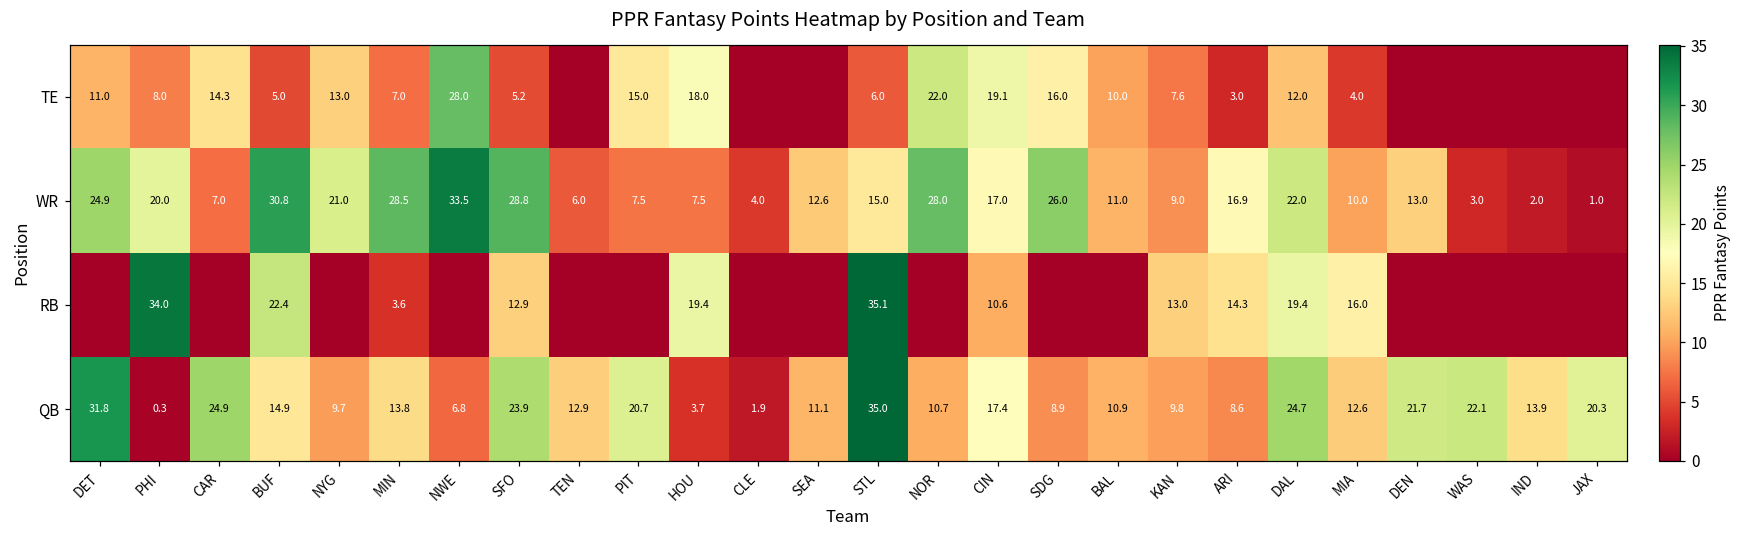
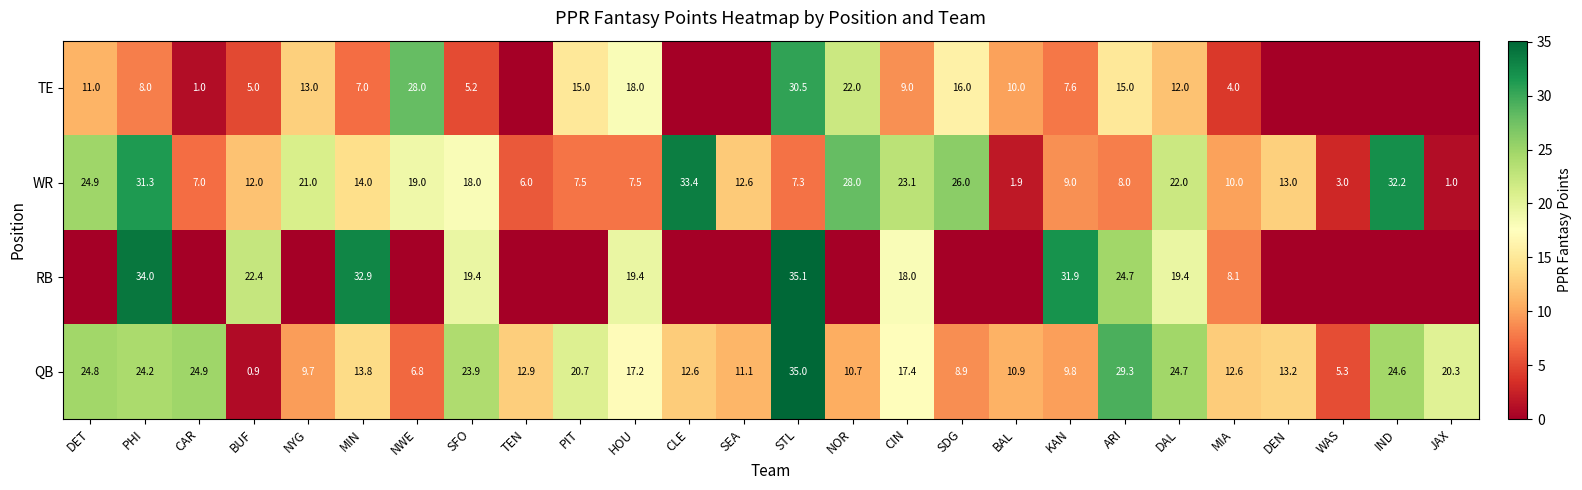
  {
    "TE": {
      "DET": 11.0,
      "PHI": 8.0,
-     "CAR": 14.3,
+     "CAR": 1.0,
      "BUF": 5.0,
      "NYG": 13.0,
      "MIN": 7.0,
      "NWE": 28.0,
      "SFO": 5.2,
      "PIT": 15.0,
      "HOU": 18.0,
-     "STL": 6.0,
+     "STL": 30.5,
      "NOR": 22.0,
-     "CIN": 19.1,
+     "CIN": 9.0,
      "SDG": 16.0,
      "BAL": 10.0,
      "KAN": 7.6,
-     "ARI": 3.0,
+     "ARI": 15.0,
      "DAL": 12.0,
      "MIA": 4.0
    },
    "WR": {
      "DET": 24.9,
-     "PHI": 20.0,
+     "PHI": 31.3,
      "CAR": 7.0,
-     "BUF": 30.8,
+     "BUF": 12.0,
      "NYG": 21.0,
-     "MIN": 28.5,
-     "NWE": 33.5,
-     "SFO": 28.8,
+     "MIN": 14.0,
+     "NWE": 19.0,
+     "SFO": 18.0,
      "TEN": 6.0,
      "PIT": 7.5,
      "HOU": 7.5,
-     "CLE": 4.0,
+     "CLE": 33.4,
      "SEA": 12.6,
-     "STL": 15.0,
+     "STL": 7.3,
      "NOR": 28.0,
-     "CIN": 17.0,
+     "CIN": 23.1,
      "SDG": 26.0,
-     "BAL": 11.0,
+     "BAL": 1.9,
      "KAN": 9.0,
-     "ARI": 16.9,
+     "ARI": 8.0,
      "DAL": 22.0,
      "MIA": 10.0,
      "DEN": 13.0,
      "WAS": 3.0,
-     "IND": 2.0,
+     "IND": 32.2,
      "JAX": 1.0
    },
    "RB": {
      "PHI": 34.0,
      "BUF": 22.4,
-     "MIN": 3.6,
-     "SFO": 12.9,
+     "MIN": 32.9,
+     "SFO": 19.4,
      "HOU": 19.4,
      "STL": 35.1,
-     "CIN": 10.6,
-     "KAN": 13.0,
-     "ARI": 14.3,
+     "CIN": 18.0,
+     "KAN": 31.9,
+     "ARI": 24.7,
      "DAL": 19.4,
-     "MIA": 16.0
+     "MIA": 8.1
    },
    "QB": {
-     "DET": 31.8,
-     "PHI": 0.3,
+     "DET": 24.8,
+     "PHI": 24.2,
      "CAR": 24.9,
-     "BUF": 14.9,
+     "BUF": 0.9,
      "NYG": 9.7,
      "MIN": 13.8,
      "NWE": 6.8,
      "SFO": 23.9,
      "TEN": 12.9,
      "PIT": 20.7,
-     "HOU": 3.7,
-     "CLE": 1.9,
+     "HOU": 17.2,
+     "CLE": 12.6,
      "SEA": 11.1,
      "STL": 35.0,
      "NOR": 10.7,
      "CIN": 17.4,
      "SDG": 8.9,
      "BAL": 10.9,
      "KAN": 9.8,
-     "ARI": 8.6,
+     "ARI": 29.3,
      "DAL": 24.7,
      "MIA": 12.6,
-     "DEN": 21.7,
-     "WAS": 22.1,
-     "IND": 13.9,
+     "DEN": 13.2,
+     "WAS": 5.3,
+     "IND": 24.6,
      "JAX": 20.3
    }
  }
